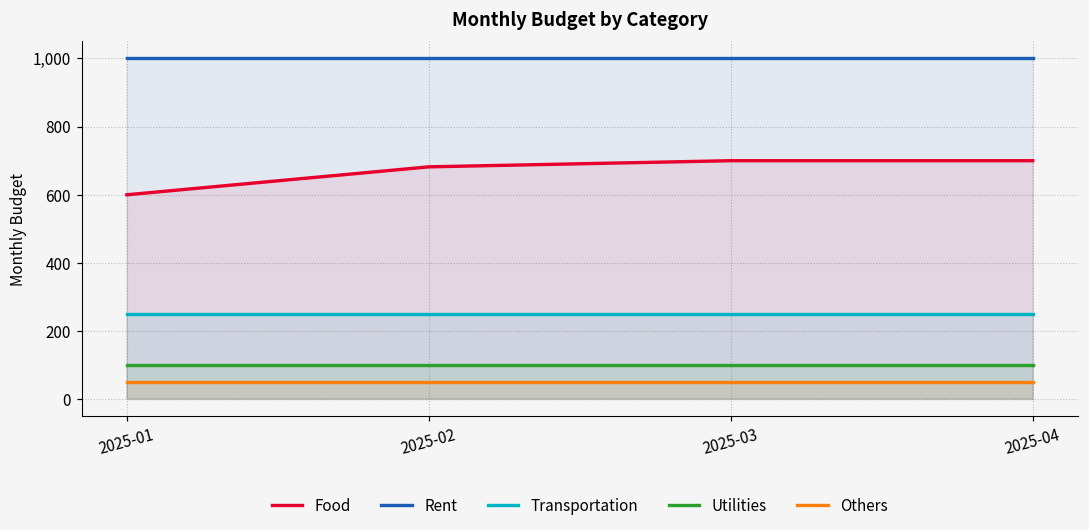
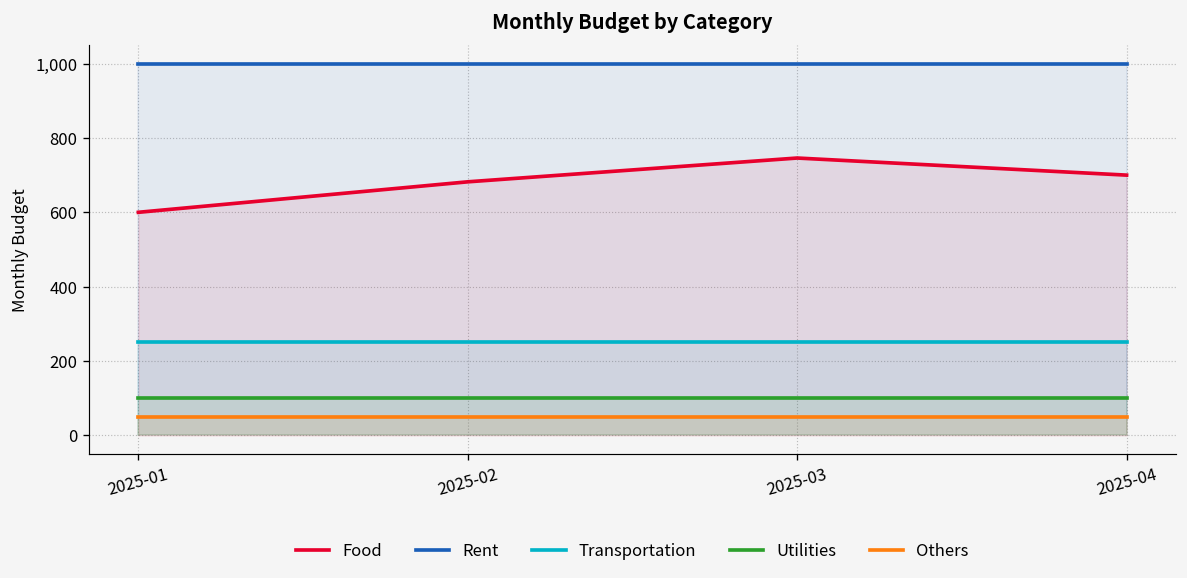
  {
    "Food": {
      "2025-01": "600",
      "2025-02": "680",
-     "2025-03": "700",
+     "2025-03": "750",
      "2025-04": "700"
    },
    "Rent": {
      "2025-01": "1,000",
      "2025-02": "1,000",
      "2025-03": "1,000",
      "2025-04": "1,000"
    },
    "Transportation": {
      "2025-01": "250",
      "2025-02": "250",
      "2025-03": "250",
      "2025-04": "250"
    },
    "Utilities": {
      "2025-01": "100",
      "2025-02": "100",
      "2025-03": "100",
      "2025-04": "100"
    },
    "Others": {
      "2025-01": "50",
      "2025-02": "50",
      "2025-03": "50",
      "2025-04": "50"
    }
  }
